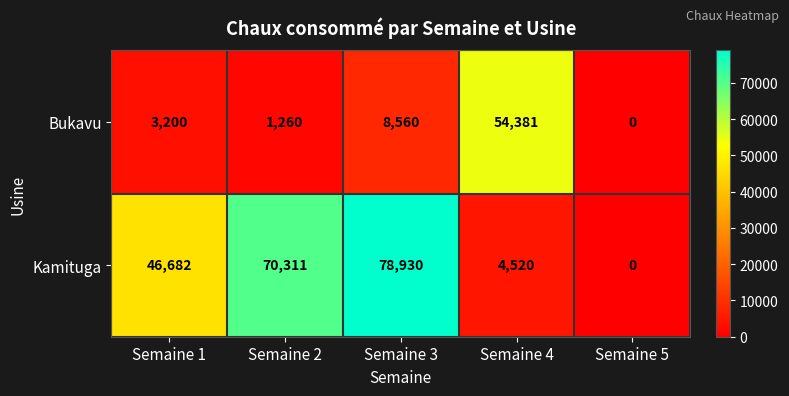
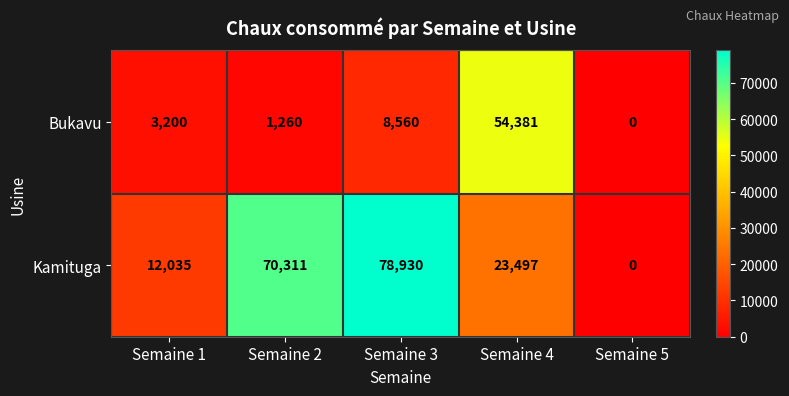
  {
    "Bukavu": {
      "Semaine 1": "3,200",
      "Semaine 2": "1,260",
      "Semaine 3": "8,560",
      "Semaine 4": "54,381",
      "Semaine 5": "0"
    },
    "Kamituga": {
-     "Semaine 1": "46,682",
+     "Semaine 1": "12,035",
      "Semaine 2": "70,311",
      "Semaine 3": "78,930",
-     "Semaine 4": "4,520",
+     "Semaine 4": "23,497",
      "Semaine 5": "0"
    }
  }
